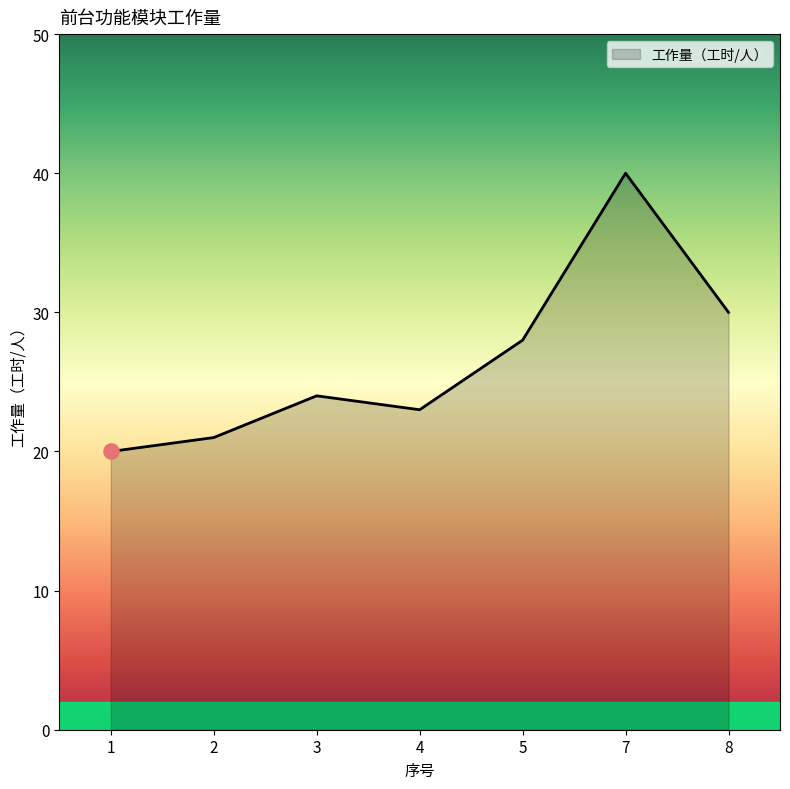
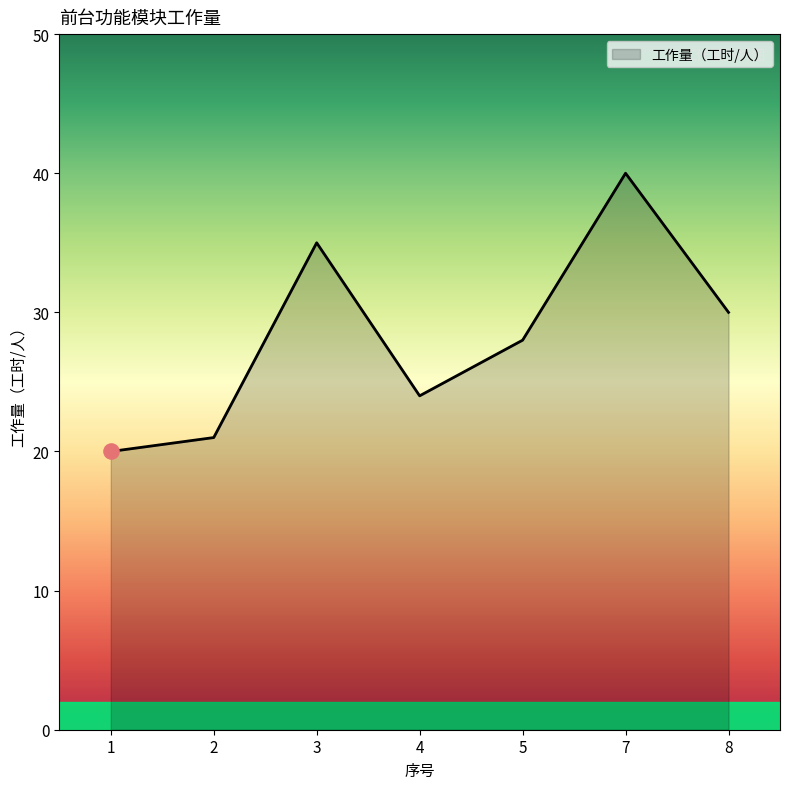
  {
    "工作量（工时/人）": {
      "2": 21,
-     "3": 24,
-     "4": 23,
+     "3": 35,
+     "4": 24,
      "5": 28,
      "7": 40,
      "8": 30
    }
  }
